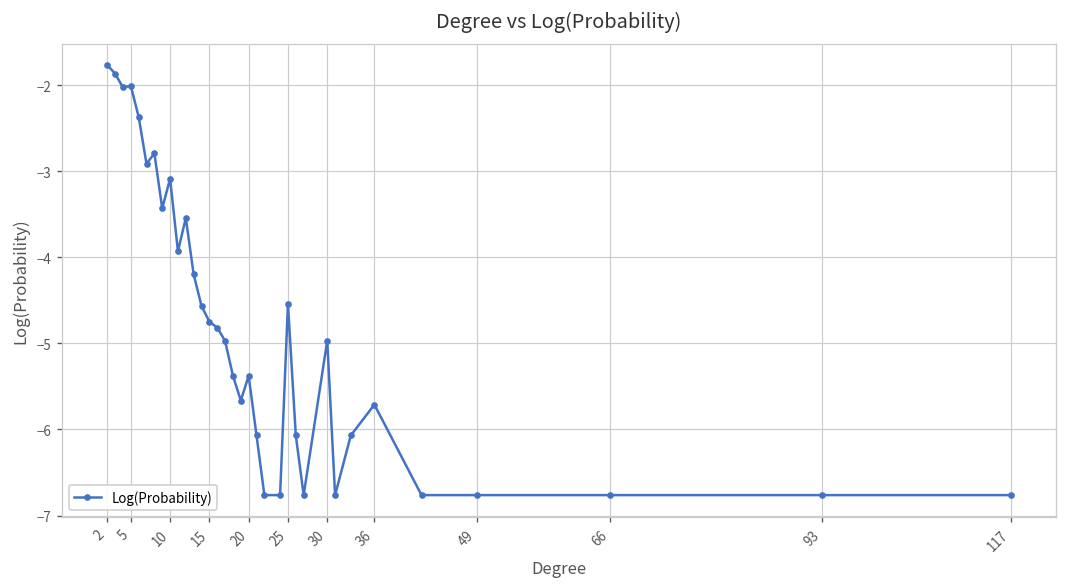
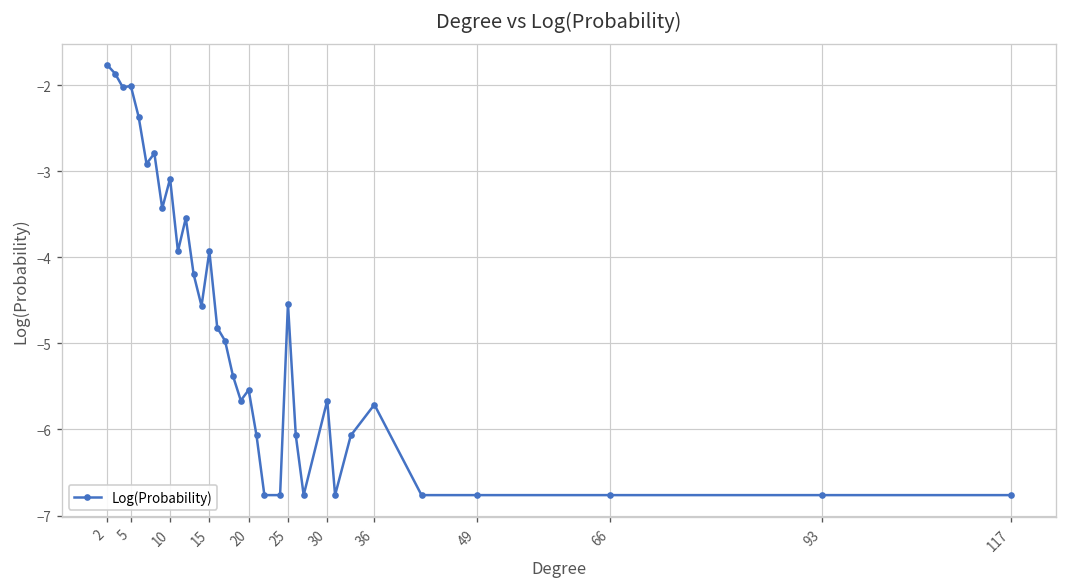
  {
    "2": -1.8,
    "5": -2.0,
    "10": -3.1,
-   "15": -4.7,
-   "20": -5.4,
+   "15": -3.9,
+   "20": -5.5,
    "25": -4.5,
-   "30": -5.0,
+   "30": -5.7,
    "36": -5.7,
    "49": -6.8,
    "66": -6.8,
    "93": -6.8,
    "117": -6.8
  }
